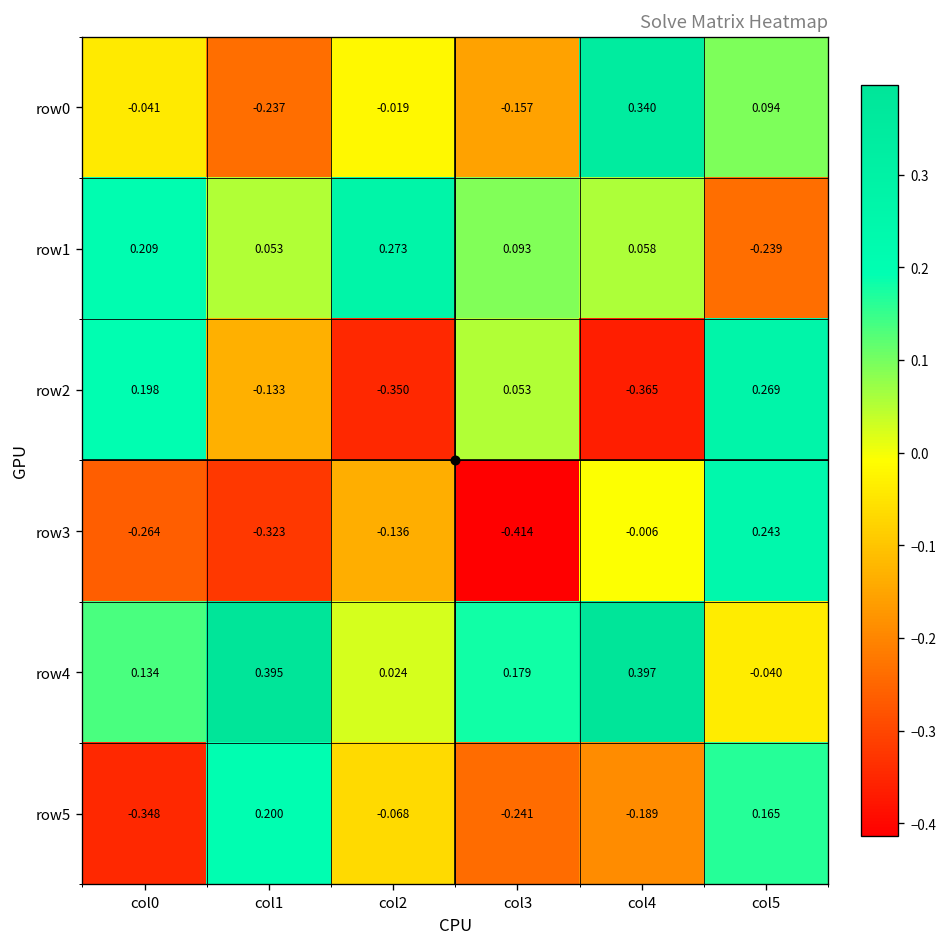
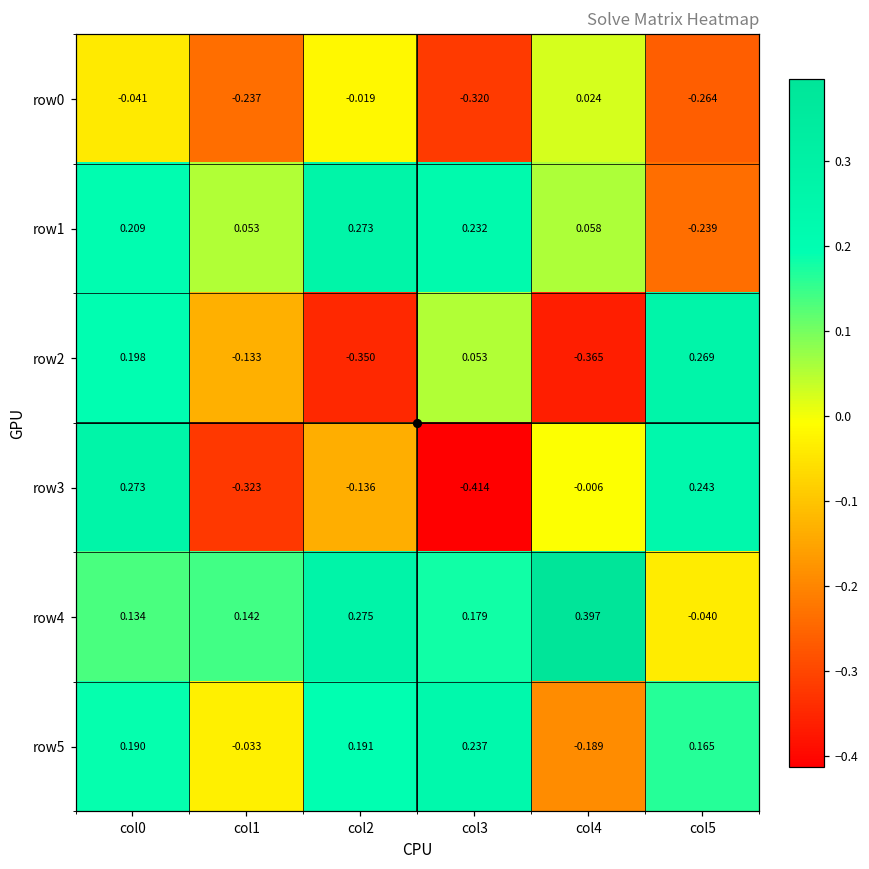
  {
    "row0": {
      "col0": -0.041,
      "col1": -0.237,
      "col2": -0.019,
-     "col3": -0.157,
-     "col4": 0.340,
-     "col5": 0.094
+     "col3": -0.320,
+     "col4": 0.024,
+     "col5": -0.264
    },
    "row1": {
      "col0": 0.209,
      "col1": 0.053,
      "col2": 0.273,
-     "col3": 0.093,
+     "col3": 0.232,
      "col4": 0.058,
      "col5": -0.239
    },
    "row2": {
      "col0": 0.198,
      "col1": -0.133,
      "col2": -0.350,
      "col3": 0.053,
      "col4": -0.365,
      "col5": 0.269
    },
    "row3": {
-     "col0": -0.264,
+     "col0": 0.273,
      "col1": -0.323,
      "col2": -0.136,
      "col3": -0.414,
      "col4": -0.006,
      "col5": 0.243
    },
    "row4": {
      "col0": 0.134,
-     "col1": 0.395,
-     "col2": 0.024,
+     "col1": 0.142,
+     "col2": 0.275,
      "col3": 0.179,
      "col4": 0.397,
      "col5": -0.040
    },
    "row5": {
-     "col0": -0.348,
-     "col1": 0.200,
-     "col2": -0.068,
-     "col3": -0.241,
+     "col0": 0.190,
+     "col1": -0.033,
+     "col2": 0.191,
+     "col3": 0.237,
      "col4": -0.189,
      "col5": 0.165
    }
  }
